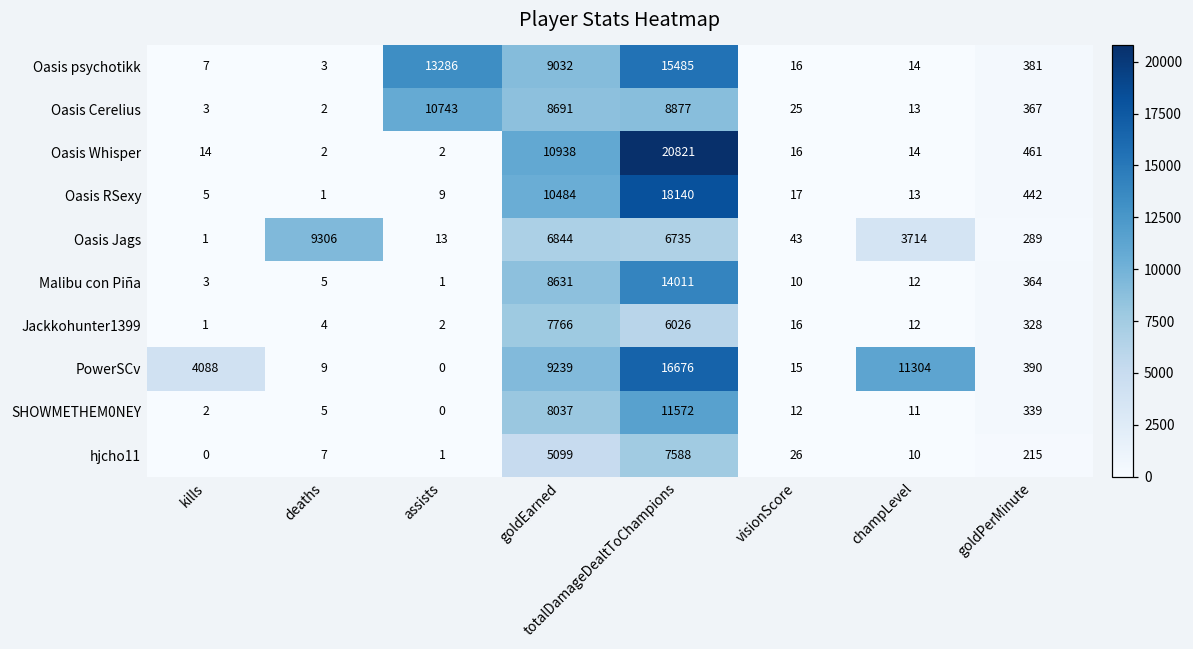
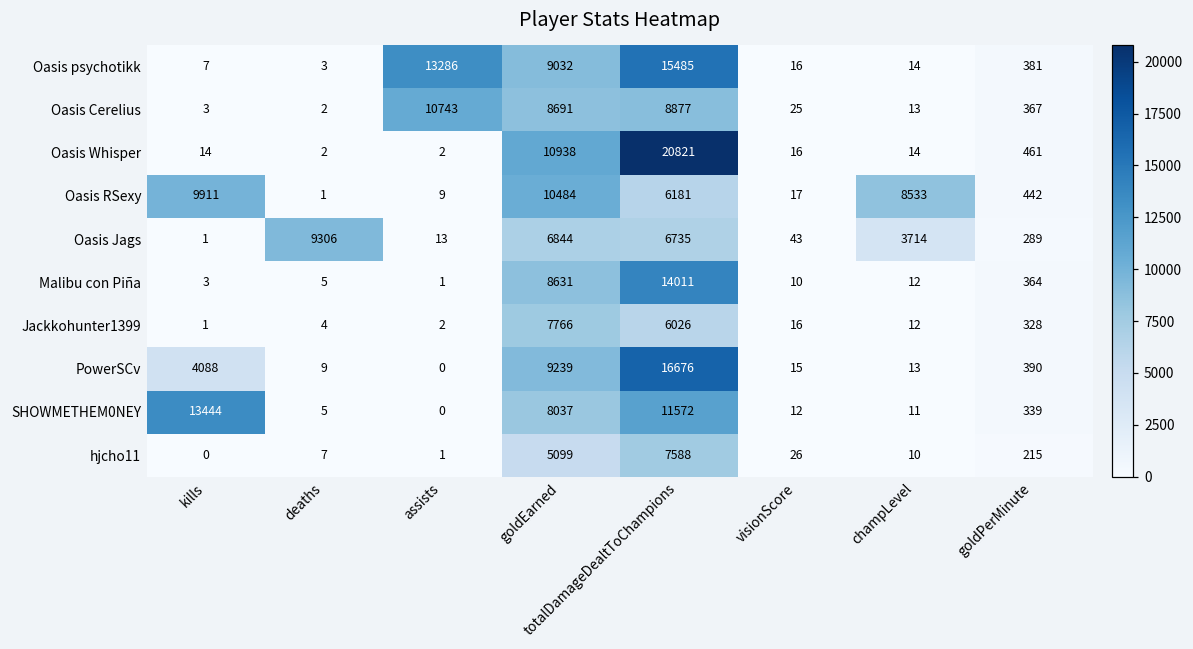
  {
    "Oasis psychotikk": {
      "kills": 7,
      "deaths": 3,
      "assists": 13286,
      "goldEarned": 9032,
      "totalDamageDealtToChampions": 15485,
      "visionScore": 16,
      "champLevel": 14,
      "goldPerMinute": 381
    },
    "Oasis Cerelius": {
      "kills": 3,
      "deaths": 2,
      "assists": 10743,
      "goldEarned": 8691,
      "totalDamageDealtToChampions": 8877,
      "visionScore": 25,
      "champLevel": 13,
      "goldPerMinute": 367
    },
    "Oasis Whisper": {
      "kills": 14,
      "deaths": 2,
      "assists": 2,
      "goldEarned": 10938,
      "totalDamageDealtToChampions": 20821,
      "visionScore": 16,
      "champLevel": 14,
      "goldPerMinute": 461
    },
    "Oasis RSexy": {
-     "kills": 5,
+     "kills": 9911,
      "deaths": 1,
      "assists": 9,
      "goldEarned": 10484,
-     "totalDamageDealtToChampions": 18140,
+     "totalDamageDealtToChampions": 6181,
      "visionScore": 17,
-     "champLevel": 13,
+     "champLevel": 8533,
      "goldPerMinute": 442
    },
    "Oasis Jags": {
      "kills": 1,
      "deaths": 9306,
      "assists": 13,
      "goldEarned": 6844,
      "totalDamageDealtToChampions": 6735,
      "visionScore": 43,
      "champLevel": 3714,
      "goldPerMinute": 289
    },
    "Malibu con Piña": {
      "kills": 3,
      "deaths": 5,
      "assists": 1,
      "goldEarned": 8631,
      "totalDamageDealtToChampions": 14011,
      "visionScore": 10,
      "champLevel": 12,
      "goldPerMinute": 364
    },
    "Jackkohunter1399": {
      "kills": 1,
      "deaths": 4,
      "assists": 2,
      "goldEarned": 7766,
      "totalDamageDealtToChampions": 6026,
      "visionScore": 16,
      "champLevel": 12,
      "goldPerMinute": 328
    },
    "PowerSCv": {
      "kills": 4088,
      "deaths": 9,
      "assists": 0,
      "goldEarned": 9239,
      "totalDamageDealtToChampions": 16676,
      "visionScore": 15,
-     "champLevel": 11304,
+     "champLevel": 13,
      "goldPerMinute": 390
    },
    "SHOWMETHEM0NEY": {
-     "kills": 2,
+     "kills": 13444,
      "deaths": 5,
      "assists": 0,
      "goldEarned": 8037,
      "totalDamageDealtToChampions": 11572,
      "visionScore": 12,
      "champLevel": 11,
      "goldPerMinute": 339
    },
    "hjcho11": {
      "kills": 0,
      "deaths": 7,
      "assists": 1,
      "goldEarned": 5099,
      "totalDamageDealtToChampions": 7588,
      "visionScore": 26,
      "champLevel": 10,
      "goldPerMinute": 215
    }
  }
